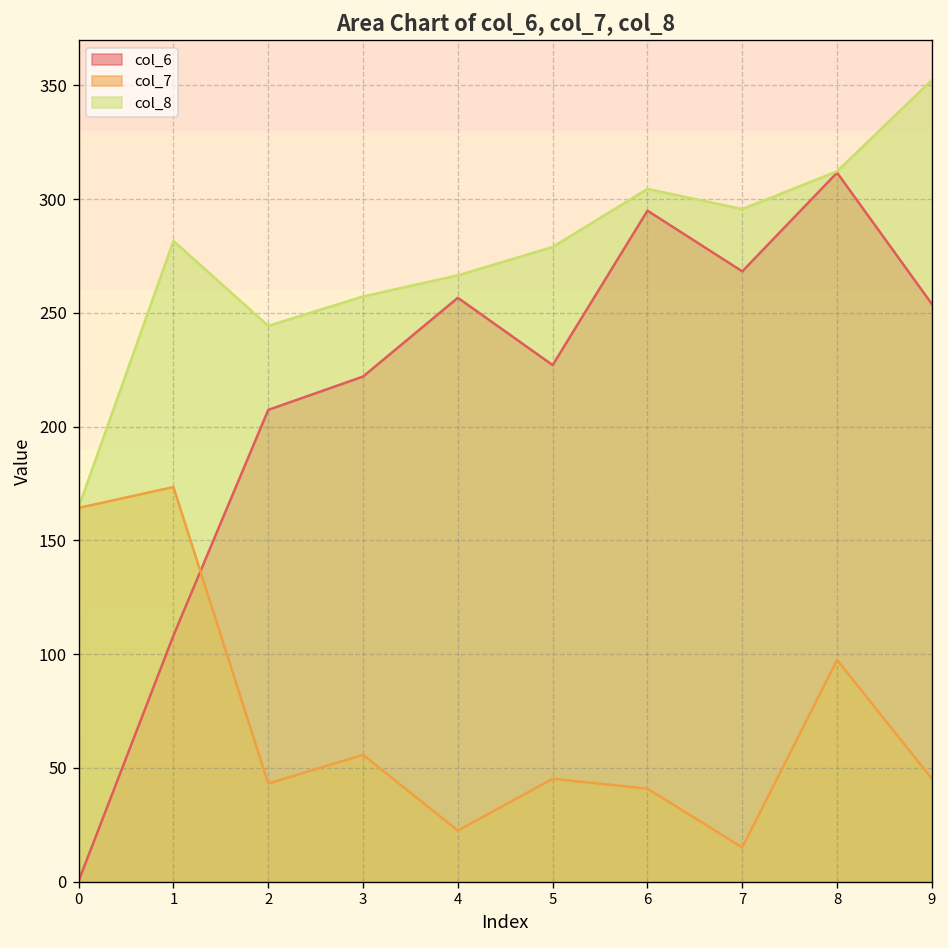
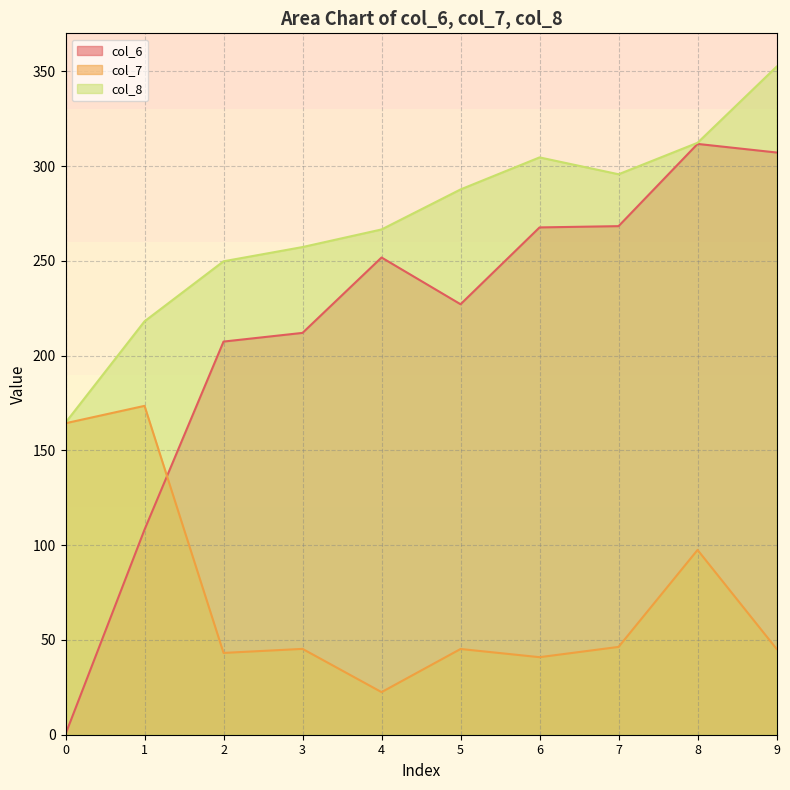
  {
    "col_6": {
      "0": 0,
      "1": 108,
      "2": 207,
-     "3": 222,
-     "4": 257,
+     "3": 212,
+     "4": 252,
      "5": 227,
-     "6": 295,
+     "6": 268,
      "7": 268,
-     "9": 254
+     "9": 307
    },
    "col_7": {
      "1": 173,
      "2": 43,
-     "3": 56,
+     "3": 45,
      "4": 22,
      "5": 45,
      "6": 41,
-     "7": 15,
+     "7": 46,
      "8": 97,
      "9": 45
    },
    "col_8": {
-     "1": 282,
-     "2": 244,
+     "1": 218,
+     "2": 250,
      "3": 257,
      "4": 267,
-     "5": 279,
+     "5": 288,
      "6": 305,
      "7": 296,
      "9": 352
    }
  }
